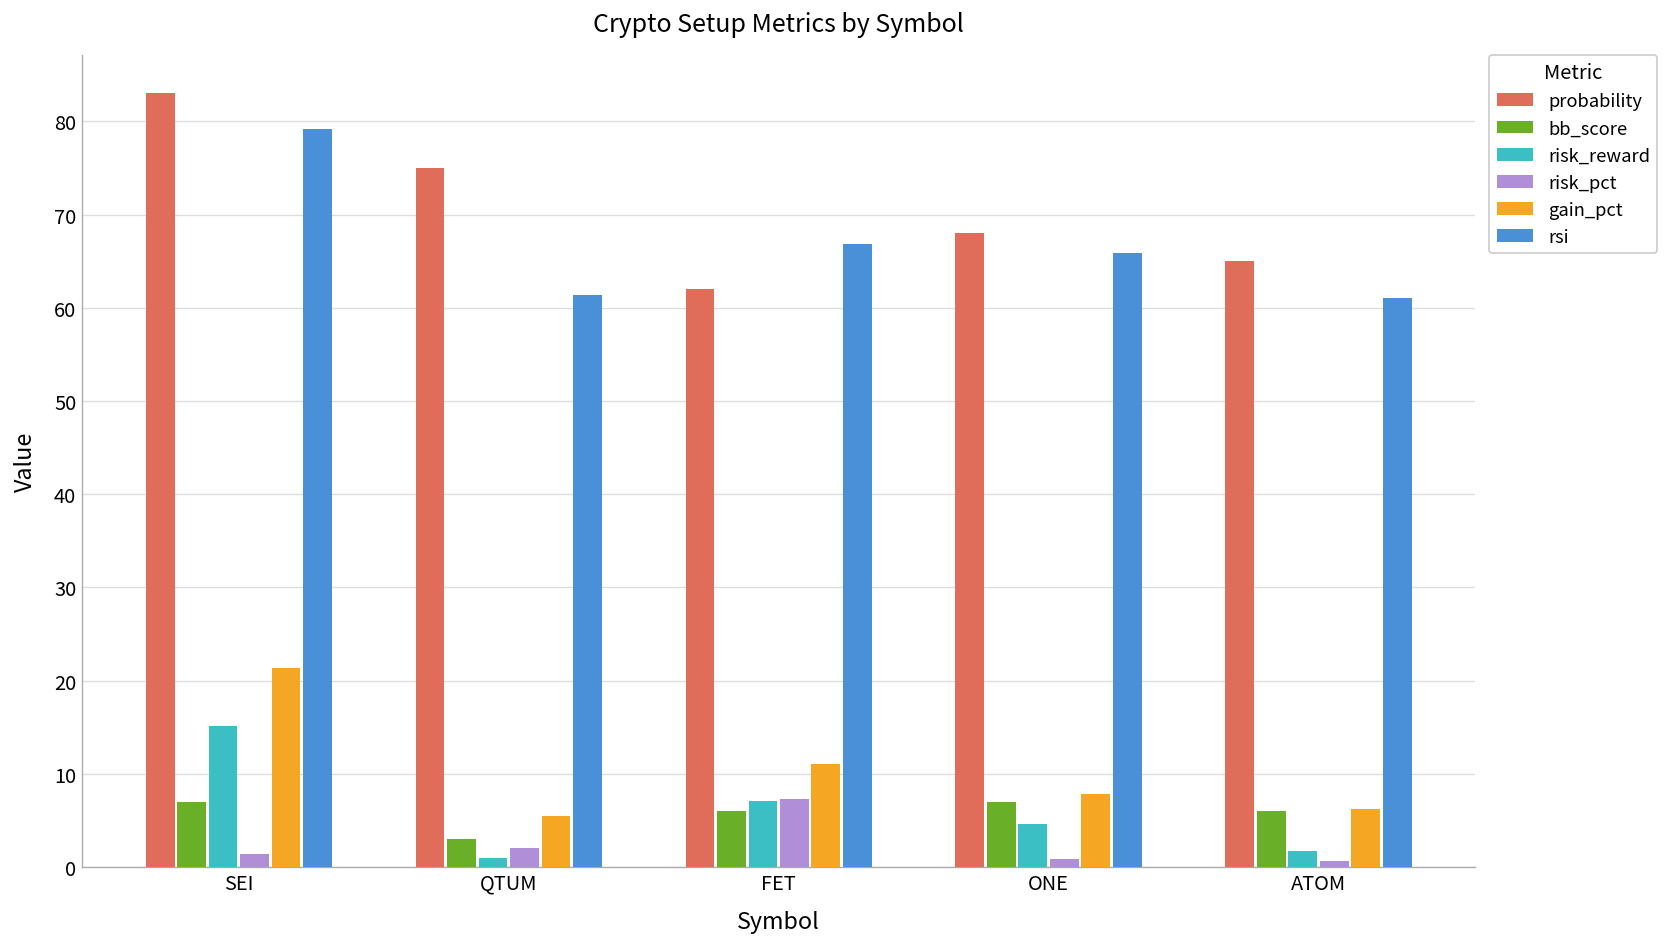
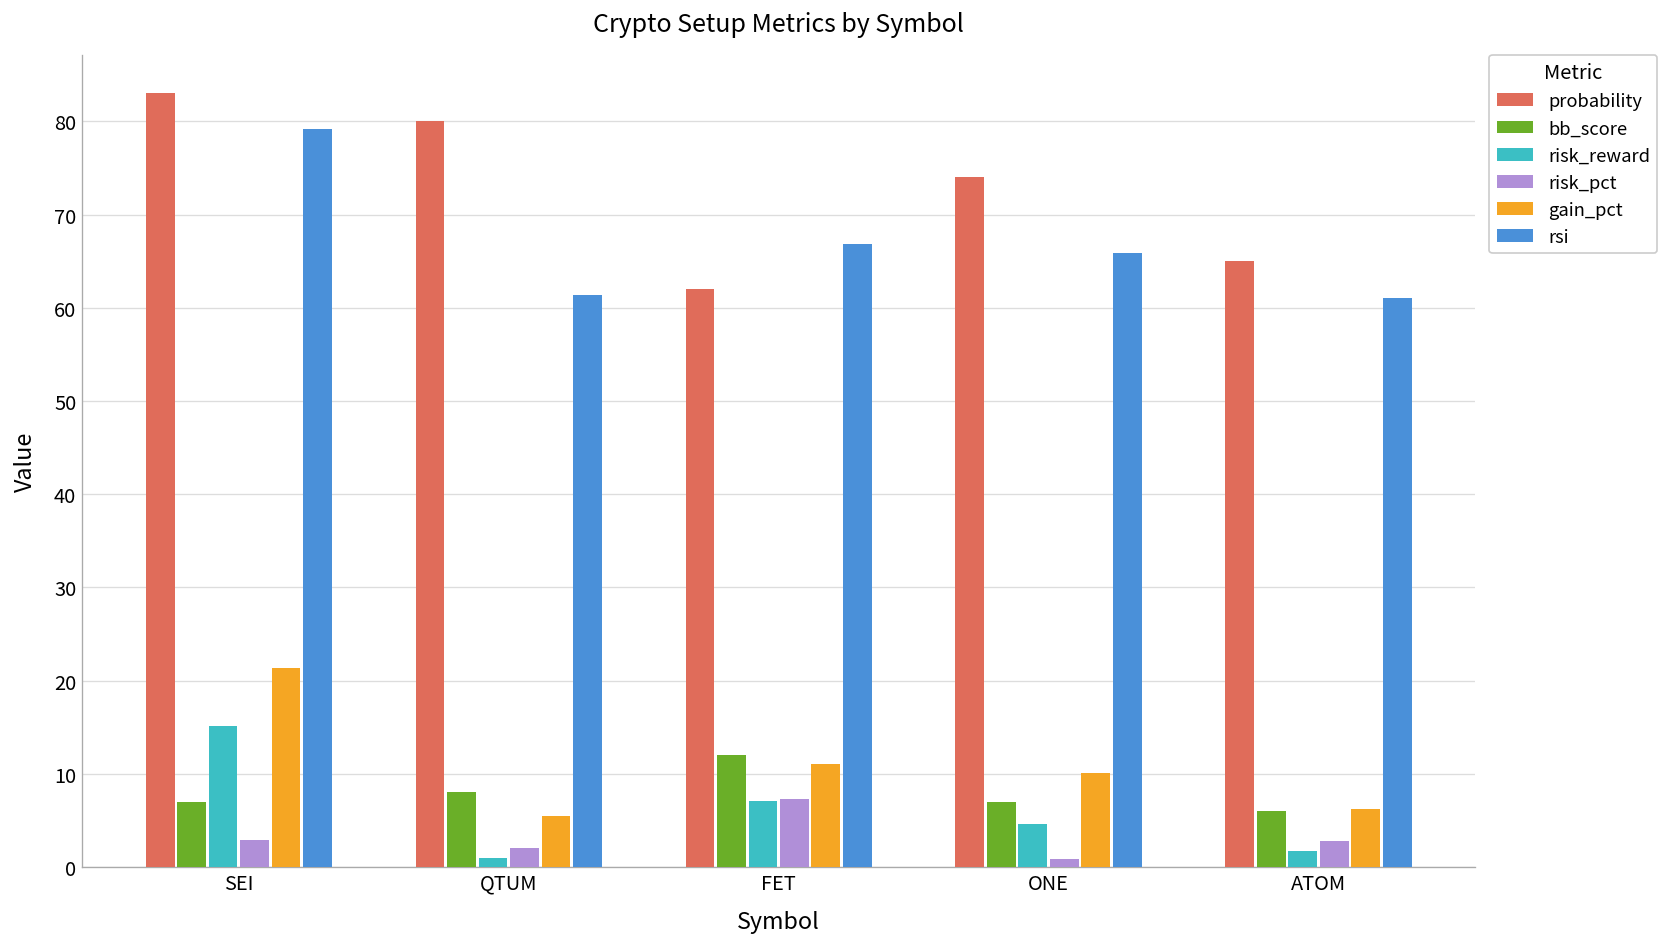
  {
    "probability": {
      "SEI": 83,
-     "QTUM": 75,
+     "QTUM": 80,
      "FET": 62,
-     "ONE": 68,
+     "ONE": 74,
      "ATOM": 65
    },
    "bb_score": {
      "SEI": 7,
-     "QTUM": 3,
-     "FET": 6,
+     "QTUM": 8,
+     "FET": 12,
      "ONE": 7,
      "ATOM": 6
    },
    "risk_pct": {
-     "SEI": 1,
+     "SEI": 3,
      "QTUM": 2,
      "FET": 7,
      "ONE": 1,
-     "ATOM": 1
+     "ATOM": 3
    },
    "gain_pct": {
      "SEI": 21,
      "QTUM": 5,
      "FET": 11,
-     "ONE": 8,
+     "ONE": 10,
      "ATOM": 6
    }
  }
